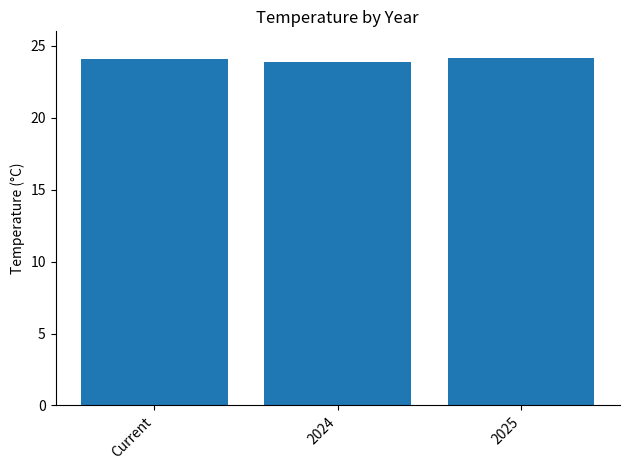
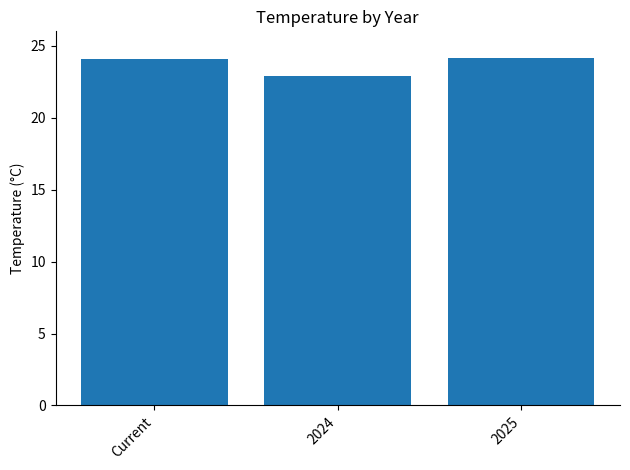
  {
    "Current": 24.1,
-   "2024": 23.9,
+   "2024": 22.9,
    "2025": 24.2
  }
